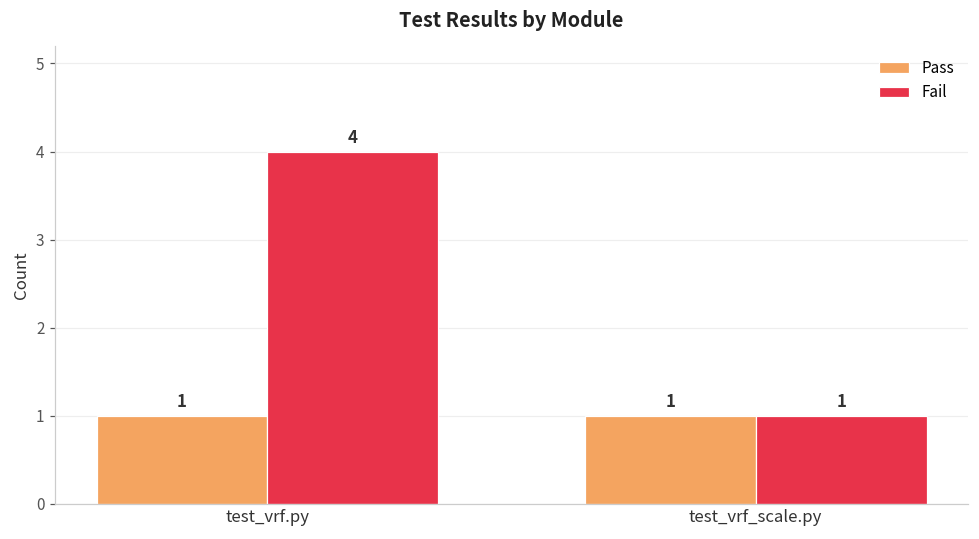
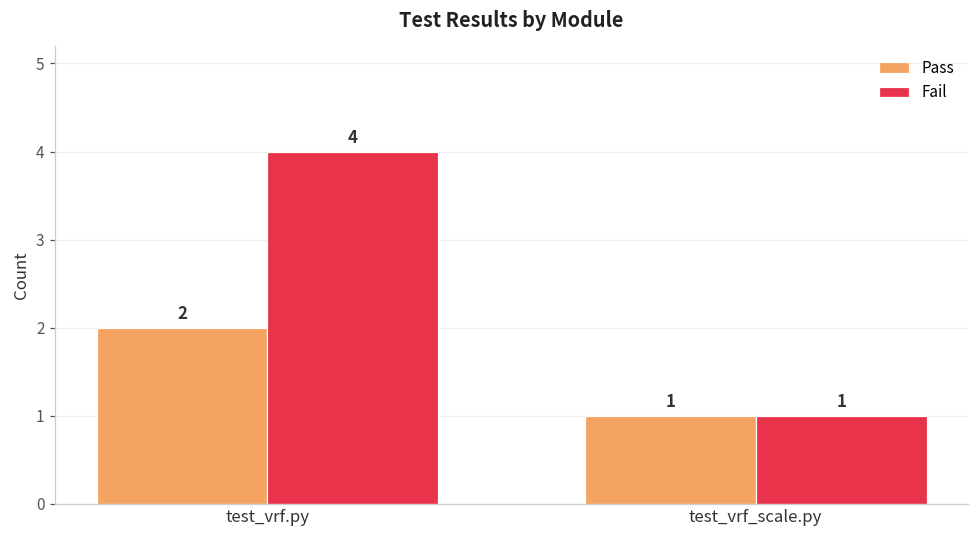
  {
    "Pass": {
-     "test_vrf.py": 1,
+     "test_vrf.py": 2,
      "test_vrf_scale.py": 1
    },
    "Fail": {
      "test_vrf.py": 4,
      "test_vrf_scale.py": 1
    }
  }
